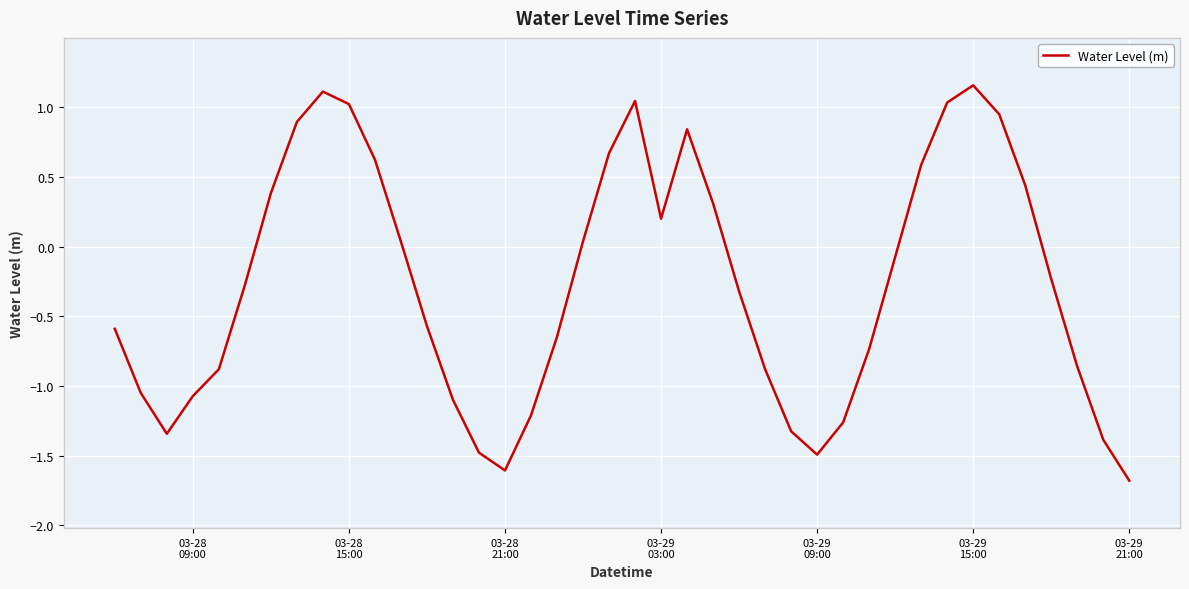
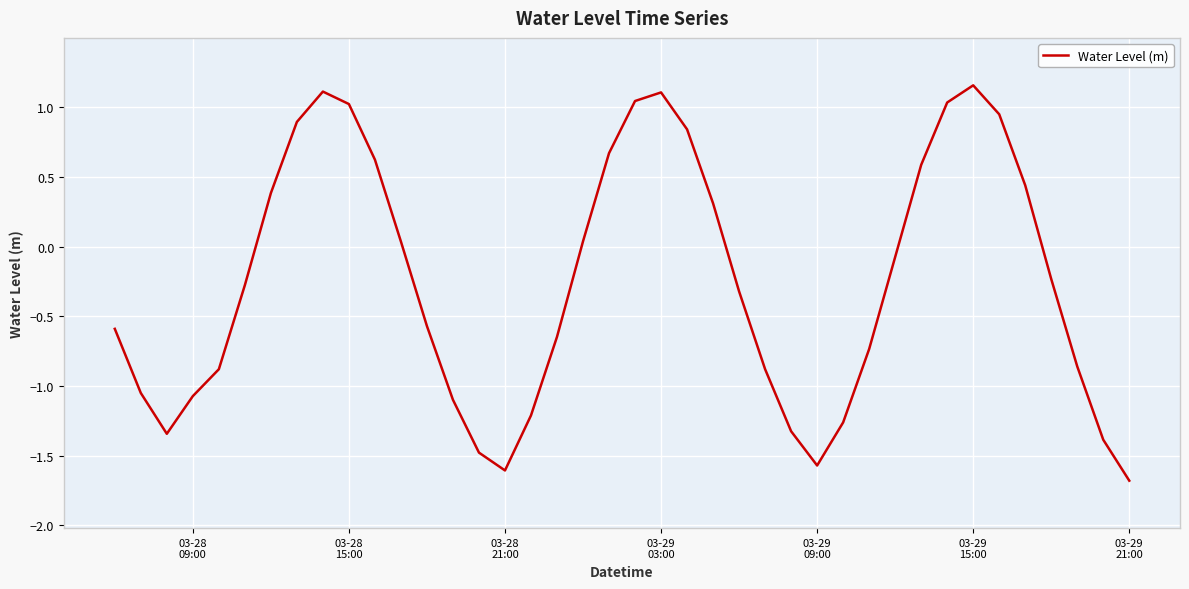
  {
    "03-28 09:00": -1.07,
    "03-28 15:00": 1.02,
    "03-28 21:00": -1.61,
-   "03-29 03:00": 0.20,
-   "03-29 09:00": -1.49,
+   "03-29 03:00": 1.11,
+   "03-29 09:00": -1.57,
    "03-29 15:00": 1.16,
    "03-29 21:00": -1.68
  }
